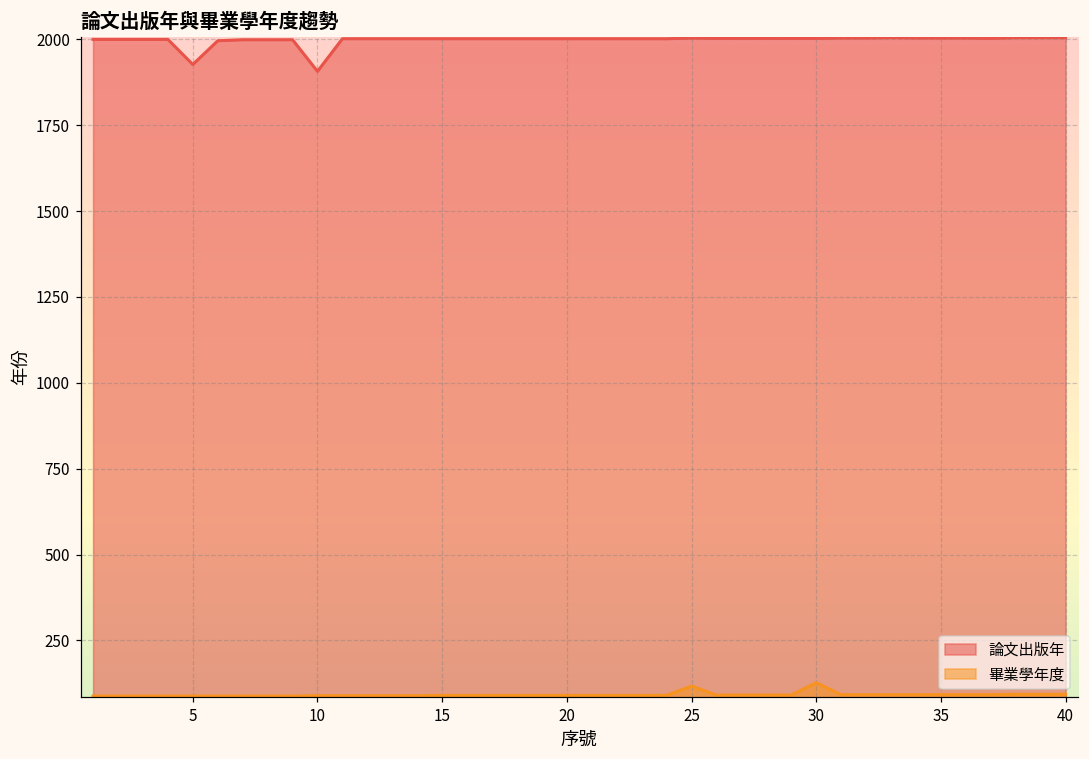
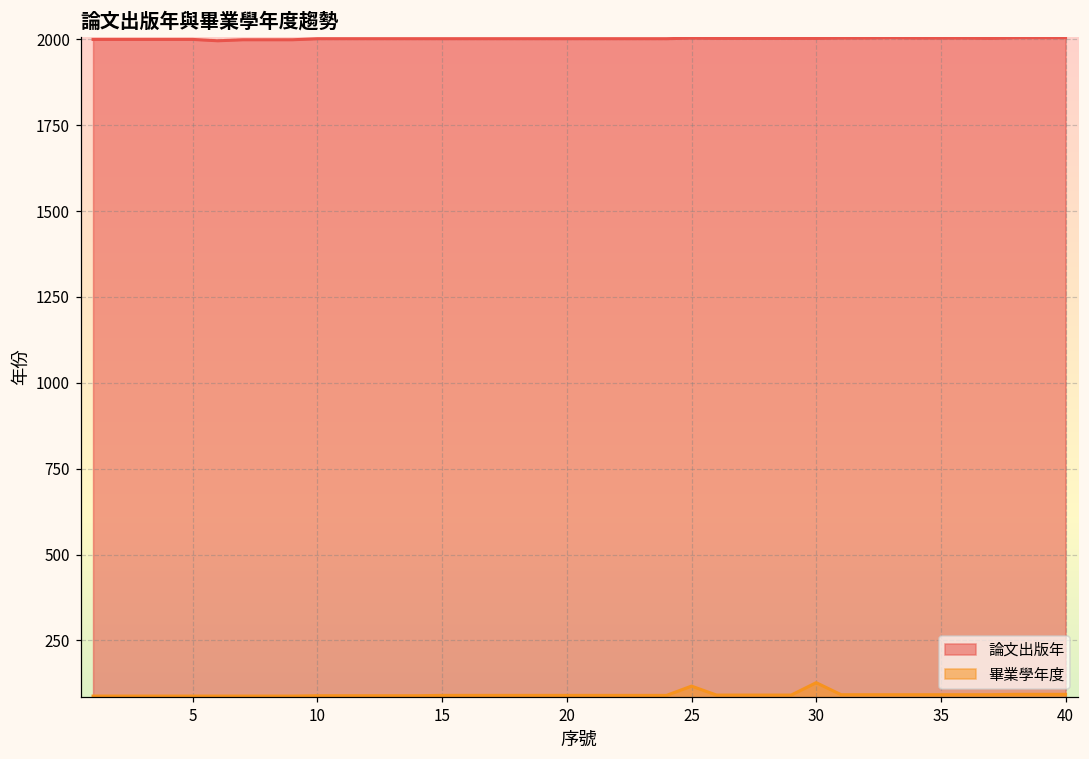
  {
    "論文出版年": {
-     "5": 1930,
-     "10": 1910,
+     "5": 2000,
+     "10": 2000,
      "15": 2000,
      "20": 2000,
      "25": 2000,
      "30": 2000,
      "35": 2000,
      "40": 2010
    },
    "畢業學年度": {
      "5": 90,
      "10": 90,
      "15": 90,
      "20": 90,
      "25": 120,
      "30": 130,
      "35": 90,
      "40": 90
    }
  }
